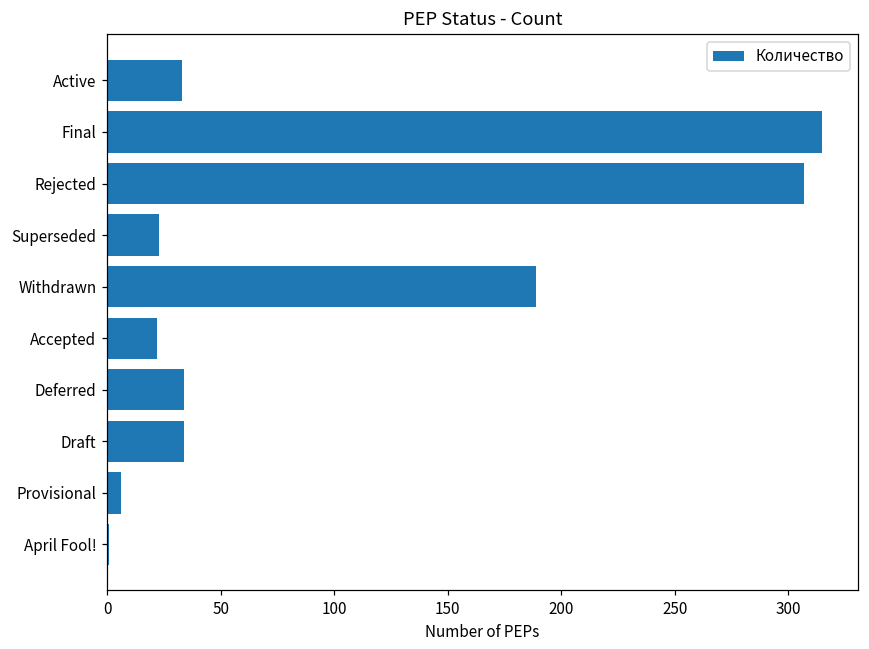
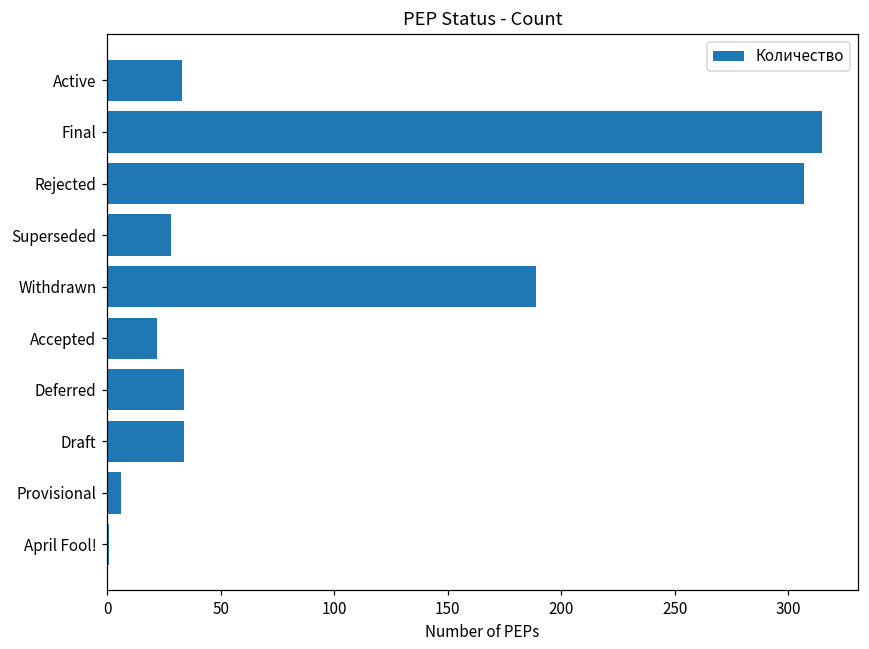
  {
    "Active": 33,
    "Final": 315,
    "Rejected": 307,
-   "Superseded": 23,
+   "Superseded": 28,
    "Withdrawn": 189,
    "Accepted": 22,
    "Deferred": 34,
    "Draft": 34,
    "Provisional": 6
  }
